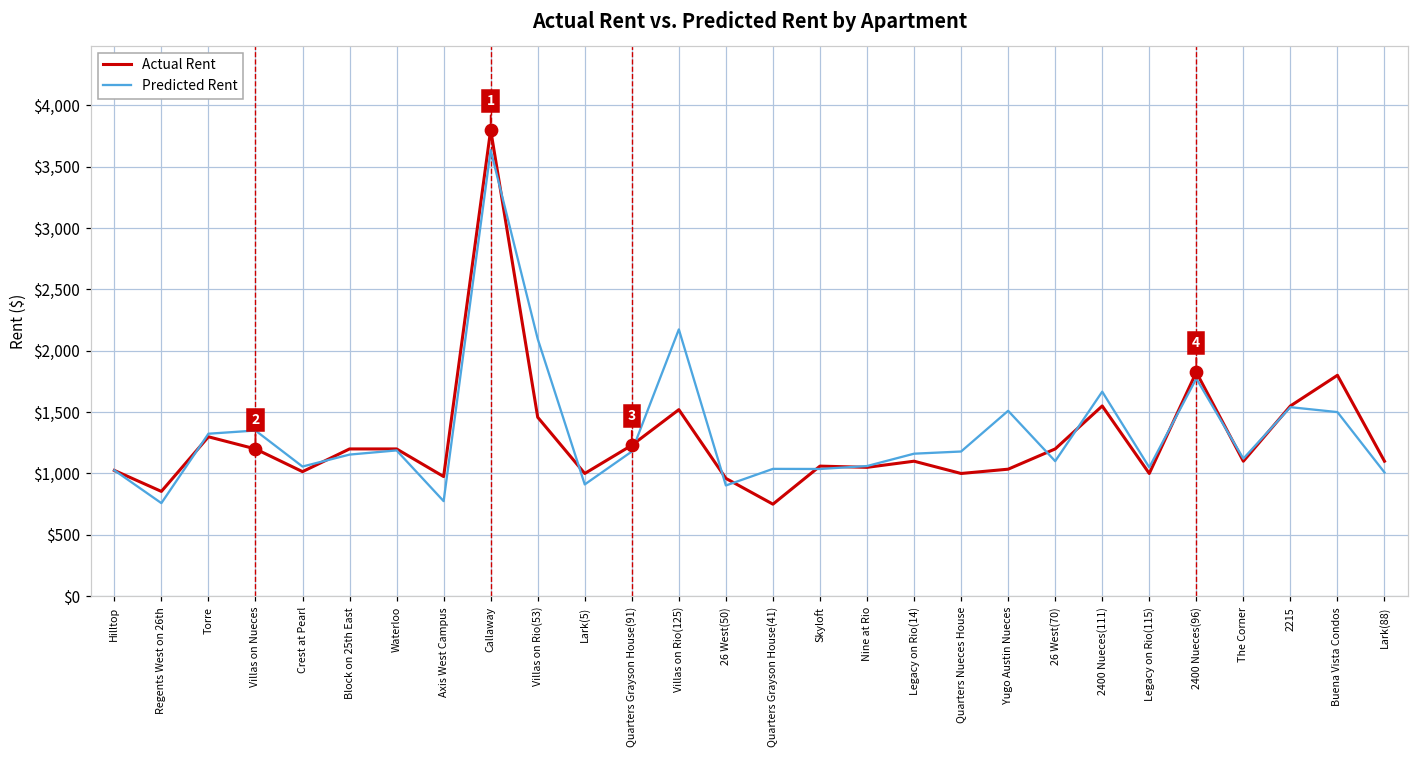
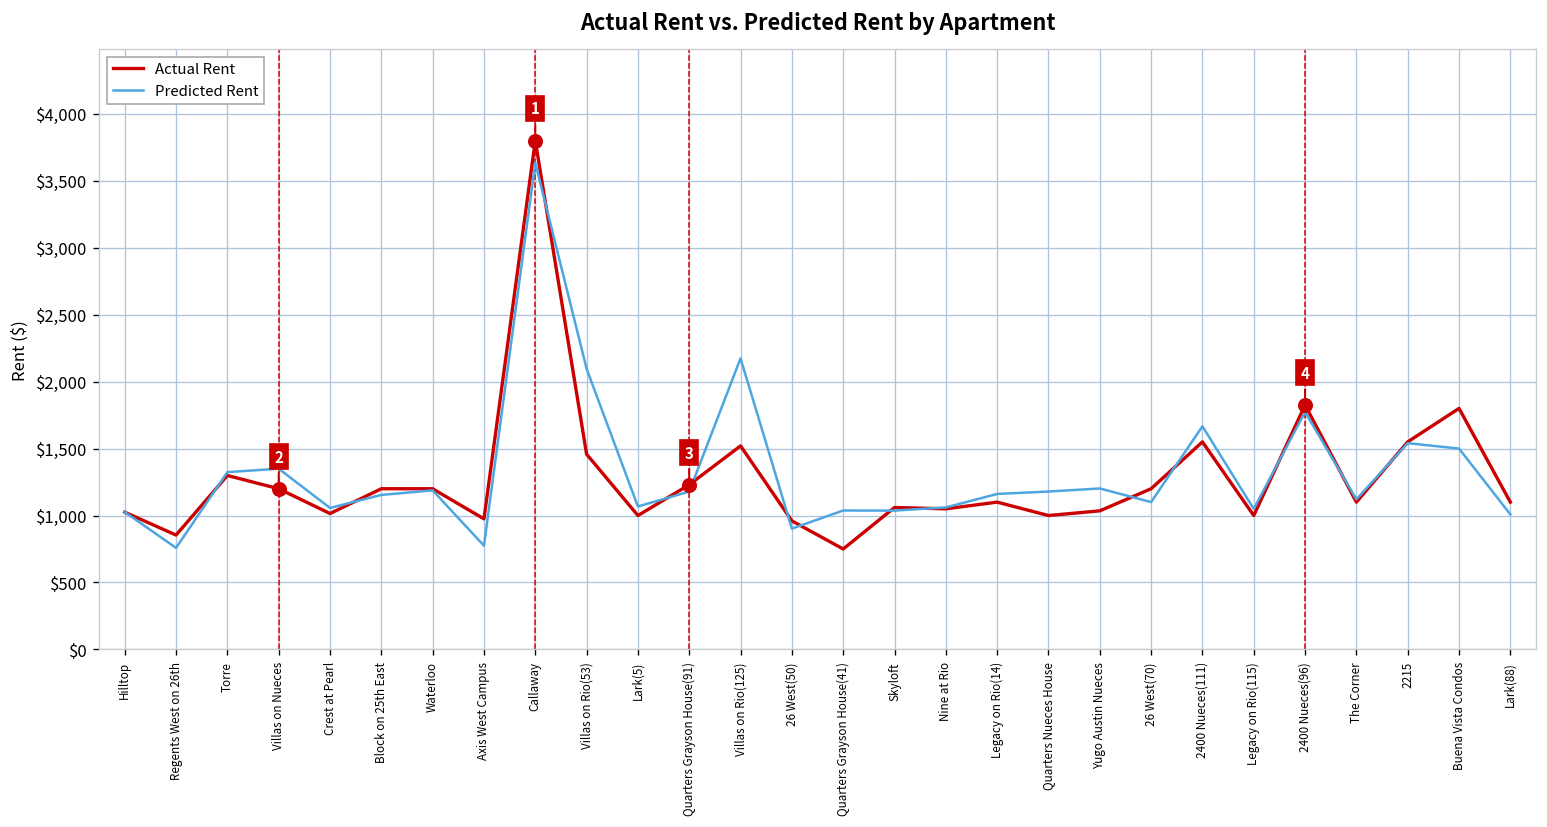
  {
    "Predicted Rent": {
      "Regents West on 26th": "$760",
      "Torre": "$1,320",
      "Crest at Pearl": "$1,060",
      "Block on 25th East": "$1,150",
      "Axis West Campus": "$770",
      "Callaway": "$3,630",
      "Villas on Rio(53)": "$2,100",
-     "Lark(5)": "$910",
+     "Lark(5)": "$1,070",
      "Quarters Grayson House(91)": "$1,180",
      "Villas on Rio(125)": "$2,170",
      "26 West(50)": "$900",
      "Quarters Grayson House(41)": "$1,040",
      "Skyloft": "$1,040",
      "Legacy on Rio(14)": "$1,160",
      "Quarters Nueces House": "$1,180",
-     "Yugo Austin Nueces": "$1,510",
+     "Yugo Austin Nueces": "$1,200",
      "26 West(70)": "$1,100",
      "2400 Nueces(111)": "$1,670",
      "Legacy on Rio(115)": "$1,050",
      "2400 Nueces(96)": "$1,770",
      "Buena Vista Condos": "$1,500",
      "Lark(88)": "$1,010"
    }
  }
